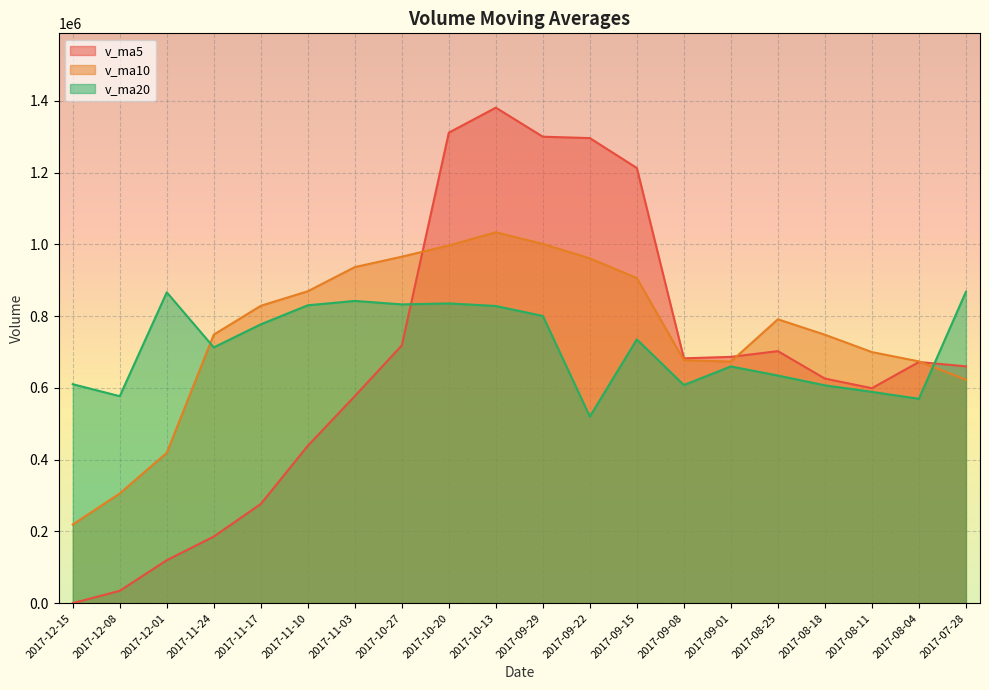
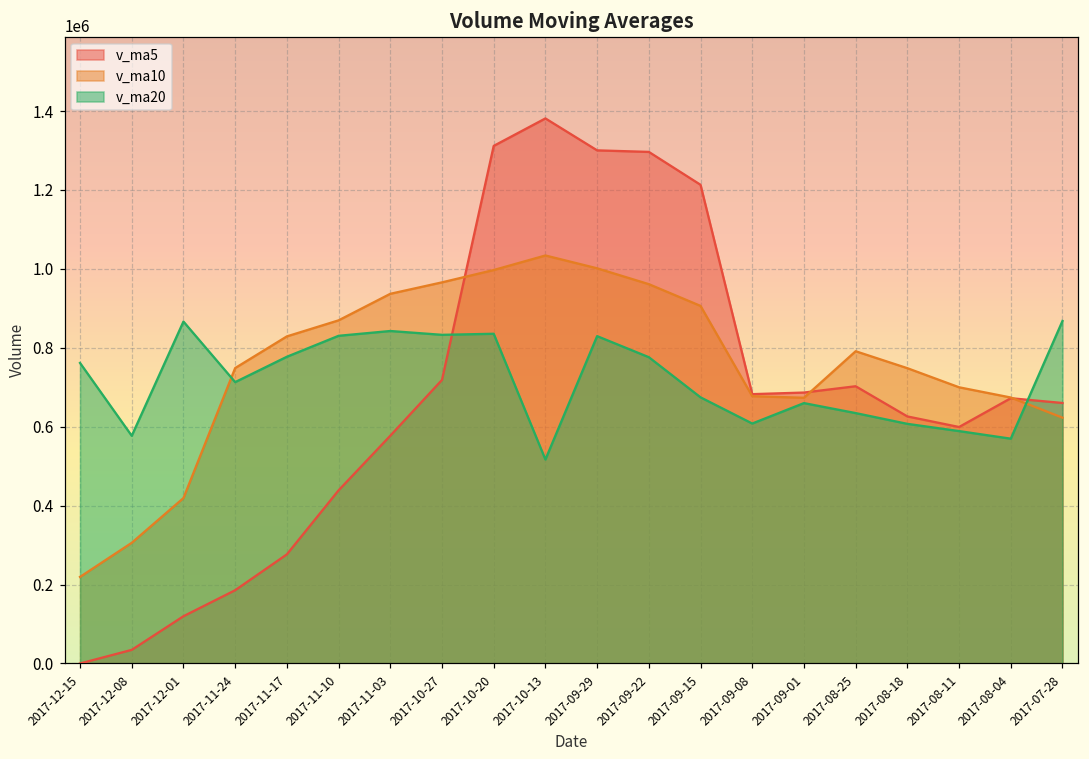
  {
    "v_ma20": {
-     "2017-12-15": 610000,
+     "2017-12-15": 760000,
      "2017-12-08": 580000,
      "2017-12-01": 870000,
      "2017-11-24": 710000,
      "2017-11-17": 780000,
      "2017-11-10": 830000,
      "2017-11-03": 840000,
      "2017-10-27": 830000,
      "2017-10-20": 840000,
-     "2017-10-13": 830000,
-     "2017-09-29": 800000,
-     "2017-09-22": 520000,
-     "2017-09-15": 740000,
+     "2017-10-13": 520000,
+     "2017-09-29": 830000,
+     "2017-09-22": 780000,
+     "2017-09-15": 670000,
      "2017-09-08": 610000,
      "2017-09-01": 660000,
      "2017-08-25": 630000,
      "2017-08-18": 610000,
      "2017-08-11": 590000,
      "2017-08-04": 570000,
      "2017-07-28": 870000
    }
  }
